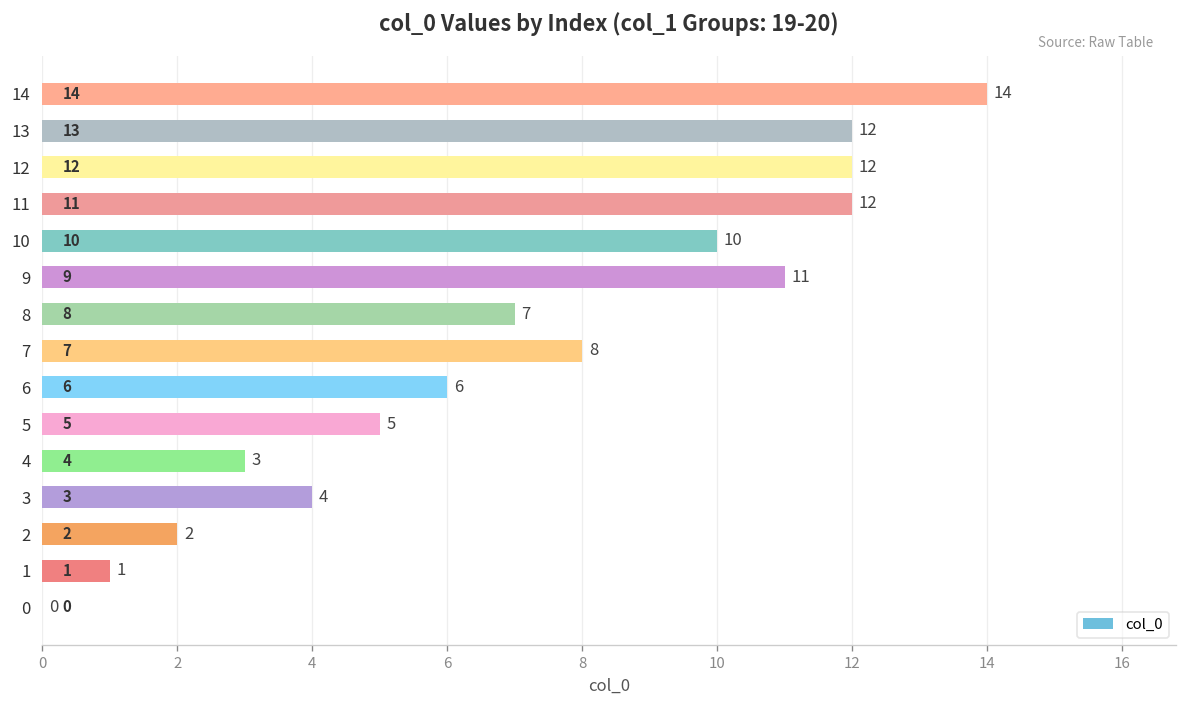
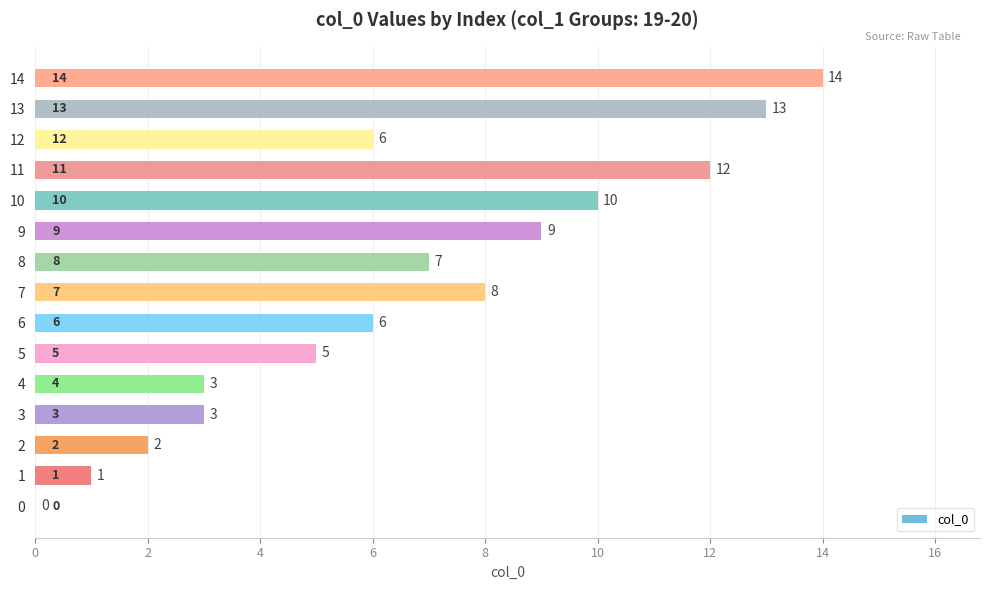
  {
    "14": 14,
-   "13": 12,
-   "12": 12,
+   "13": 13,
+   "12": 6,
    "11": 12,
    "10": 10,
-   "9": 11,
+   "9": 9,
    "8": 7,
    "7": 8,
    "6": 6,
    "5": 5,
    "4": 3,
-   "3": 4,
+   "3": 3,
    "2": 2,
    "1": 1,
    "0": 0
  }
